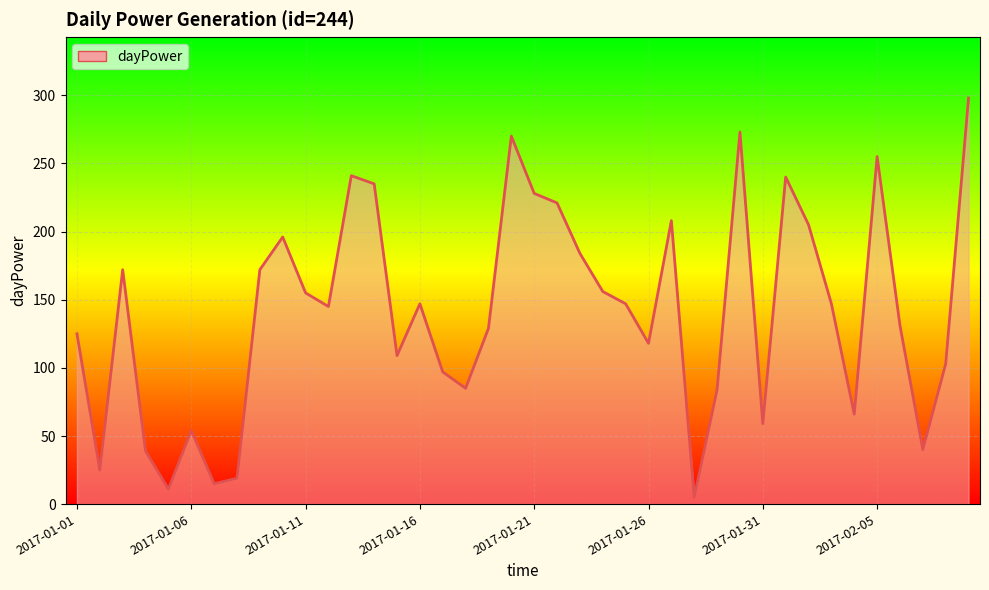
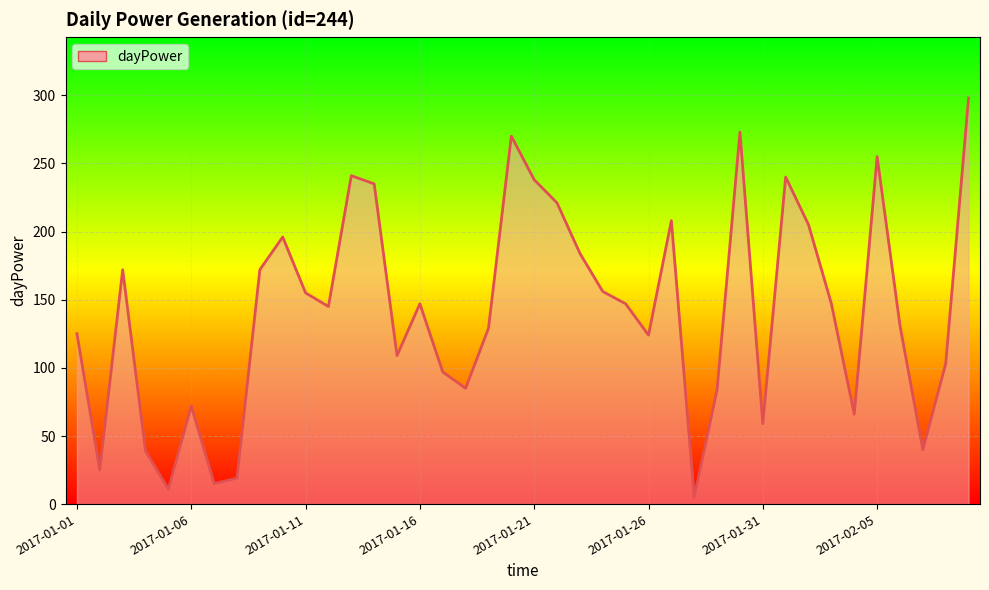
  {
    "2017-01-01": 125,
-   "2017-01-06": 54,
+   "2017-01-06": 72,
    "2017-01-11": 155,
    "2017-01-16": 147,
-   "2017-01-21": 228,
-   "2017-01-26": 118,
+   "2017-01-21": 238,
+   "2017-01-26": 124,
    "2017-01-31": 59,
    "2017-02-05": 255
  }
